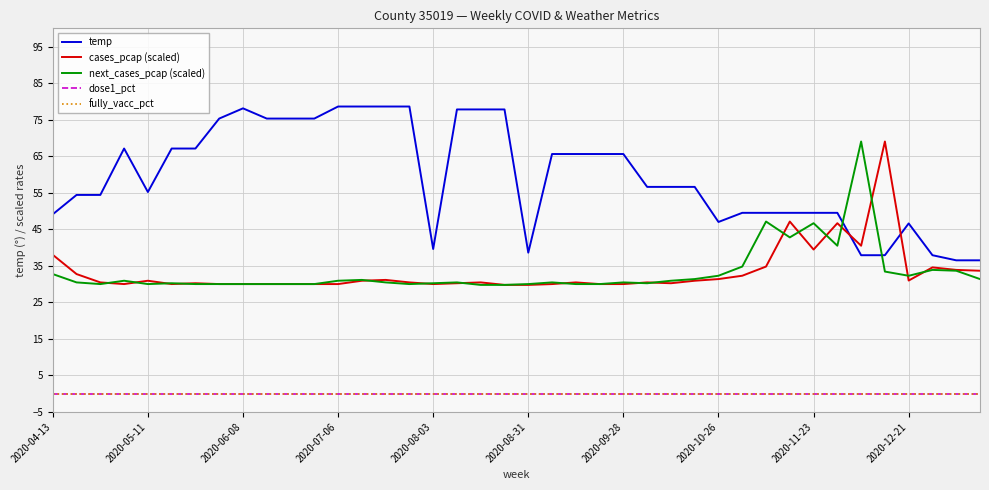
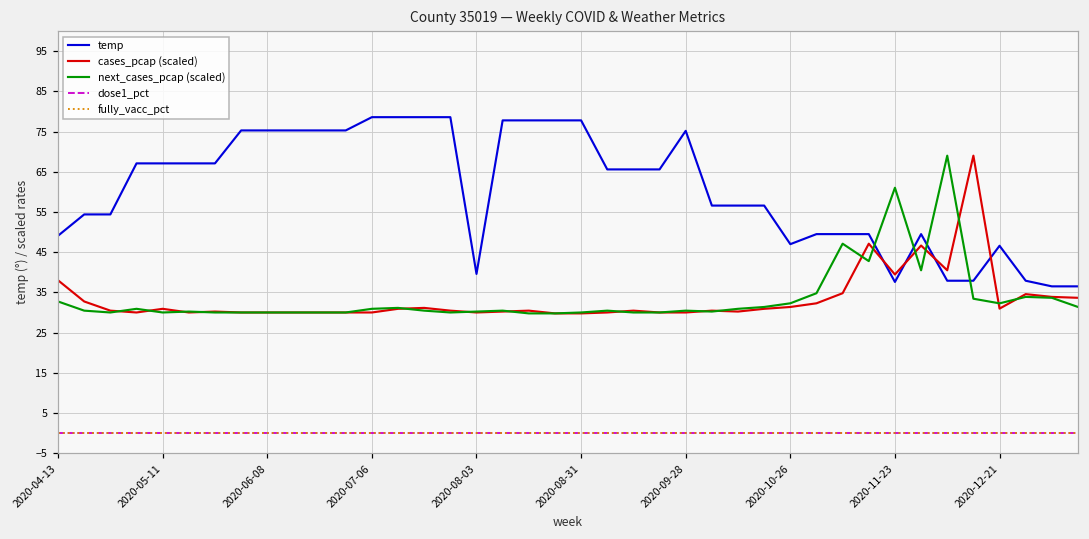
  {
    "temp": {
      "2020-04-13": 49,
-     "2020-05-11": 55,
-     "2020-06-08": 78,
+     "2020-05-11": 67,
+     "2020-06-08": 75,
      "2020-07-06": 79,
      "2020-08-03": 40,
-     "2020-08-31": 39,
-     "2020-09-28": 66,
+     "2020-08-31": 78,
+     "2020-09-28": 75,
      "2020-10-26": 47,
-     "2020-11-23": 50,
+     "2020-11-23": 38,
      "2020-12-21": 47
    },
    "cases_pcap (scaled)": {
      "2020-04-13": 38,
      "2020-05-11": 31,
      "2020-07-06": 30,
      "2020-10-26": 31,
      "2020-11-23": 39,
      "2020-12-21": 31
    },
    "next_cases_pcap (scaled)": {
      "2020-04-13": 33,
      "2020-05-11": 30,
      "2020-07-06": 31,
      "2020-10-26": 32,
-     "2020-11-23": 47,
+     "2020-11-23": 61,
      "2020-12-21": 32
    },
    "fully_vacc_pct": {
      "2020-04-13": 0,
      "2020-05-11": 0,
      "2020-06-08": 0,
      "2020-07-06": 0,
      "2020-08-03": 0,
      "2020-08-31": 0,
      "2020-09-28": 0,
      "2020-10-26": 0,
      "2020-11-23": 0,
      "2020-12-21": 0
    }
  }
